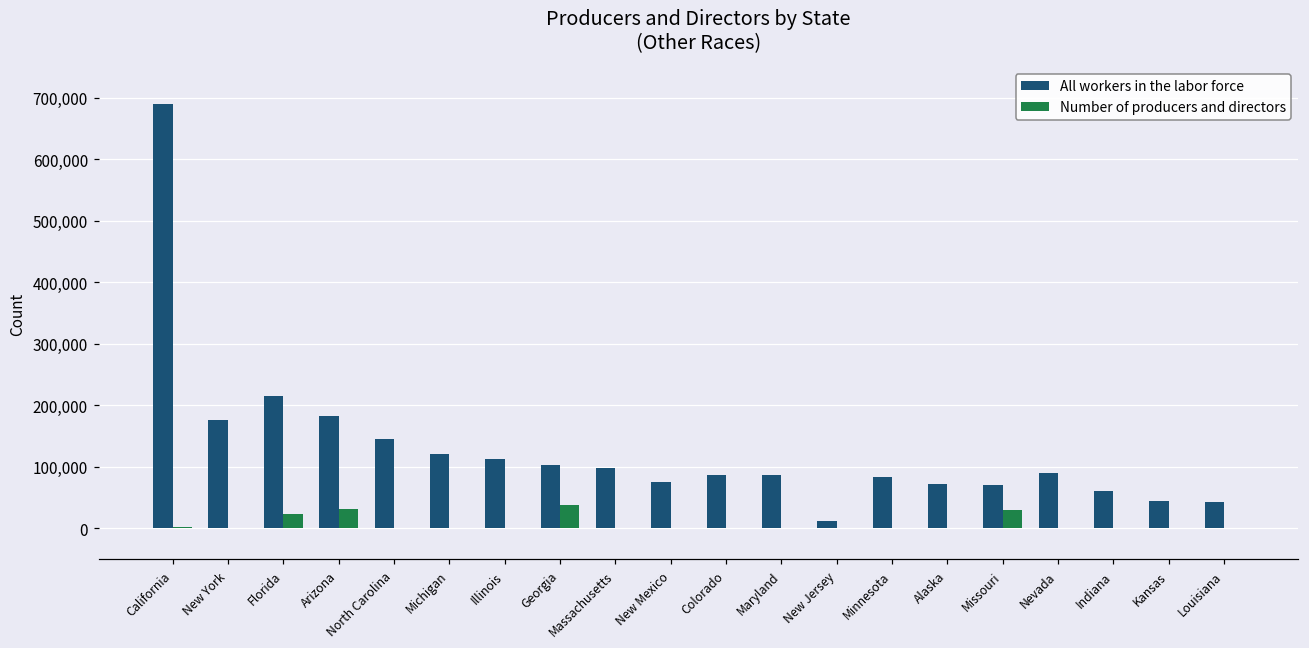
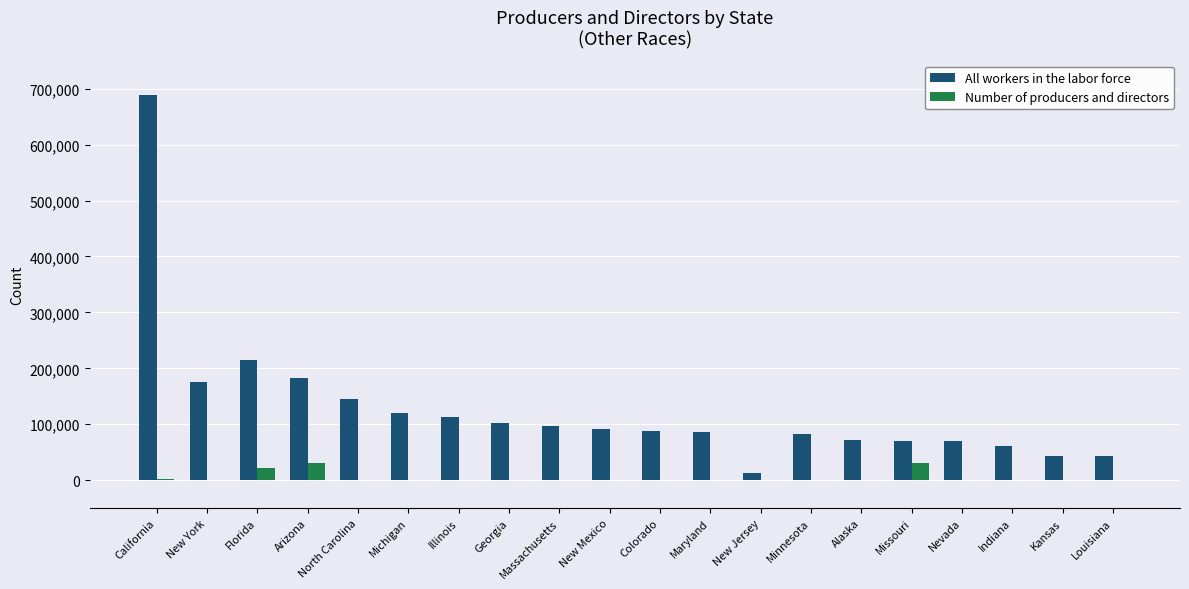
  {
    "All workers in the labor force": {
      "California": "690,000",
      "New York": "180,000",
      "Florida": "210,000",
      "Arizona": "180,000",
      "North Carolina": "150,000",
      "Michigan": "120,000",
      "Illinois": "110,000",
      "Georgia": "100,000",
      "Massachusetts": "100,000",
-     "New Mexico": "80,000",
+     "New Mexico": "90,000",
      "Colorado": "90,000",
      "Maryland": "90,000",
      "New Jersey": "10,000",
      "Minnesota": "80,000",
      "Alaska": "70,000",
      "Missouri": "70,000",
-     "Nevada": "90,000",
+     "Nevada": "70,000",
      "Indiana": "60,000",
      "Kansas": "40,000",
      "Louisiana": "40,000"
    },
    "Number of producers and directors": {
      "Florida": "20,000",
      "Arizona": "30,000",
-     "Georgia": "40,000",
+     "Georgia": "0",
      "Alaska": "0",
      "Missouri": "30,000",
      "Indiana": "0",
      "Kansas": "0"
    }
  }
